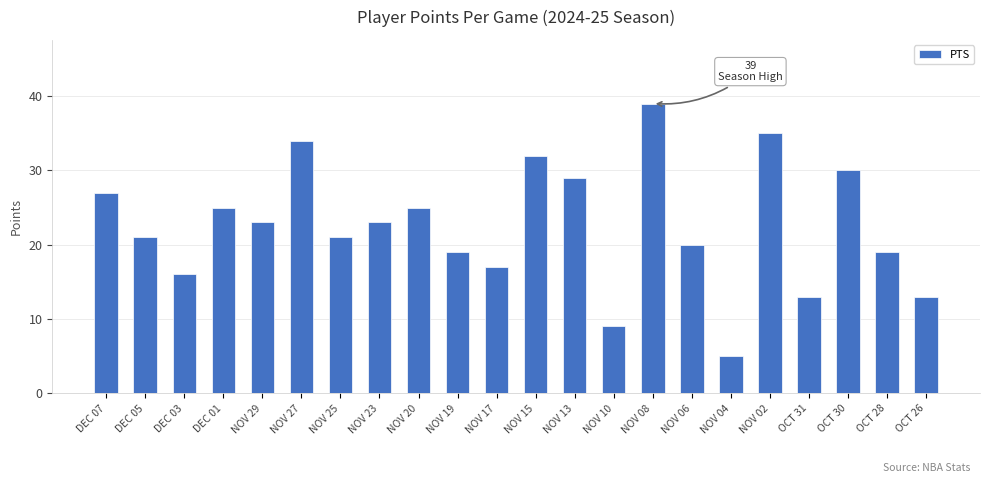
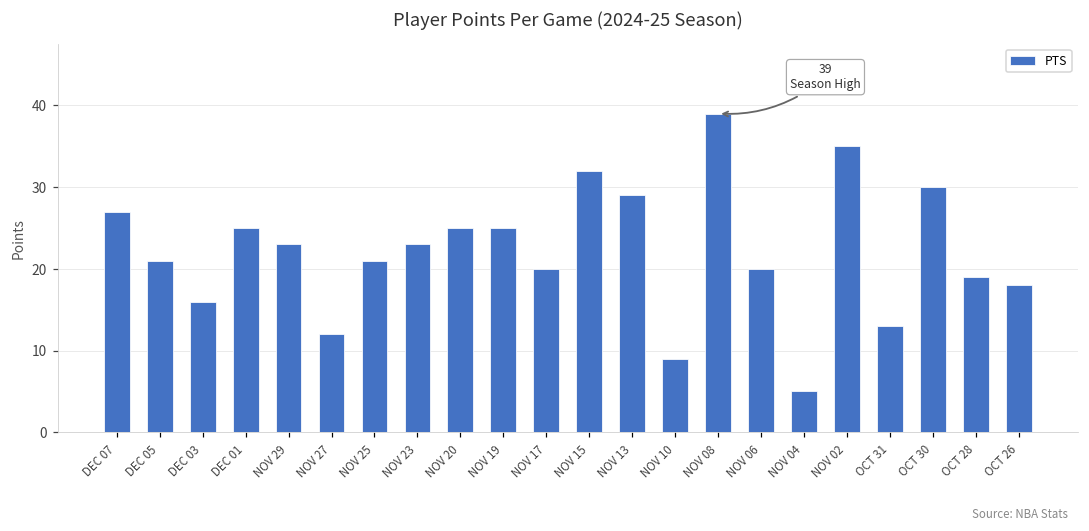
  {
    "DEC 07": 27,
    "DEC 05": 21,
    "DEC 03": 16,
    "DEC 01": 25,
    "NOV 29": 23,
-   "NOV 27": 34,
+   "NOV 27": 12,
    "NOV 25": 21,
    "NOV 23": 23,
    "NOV 20": 25,
-   "NOV 19": 19,
-   "NOV 17": 17,
+   "NOV 19": 25,
+   "NOV 17": 20,
    "NOV 15": 32,
    "NOV 13": 29,
    "NOV 10": 9,
    "NOV 06": 20,
    "NOV 04": 5,
    "NOV 02": 35,
    "OCT 31": 13,
    "OCT 30": 30,
    "OCT 28": 19,
-   "OCT 26": 13
+   "OCT 26": 18
  }
